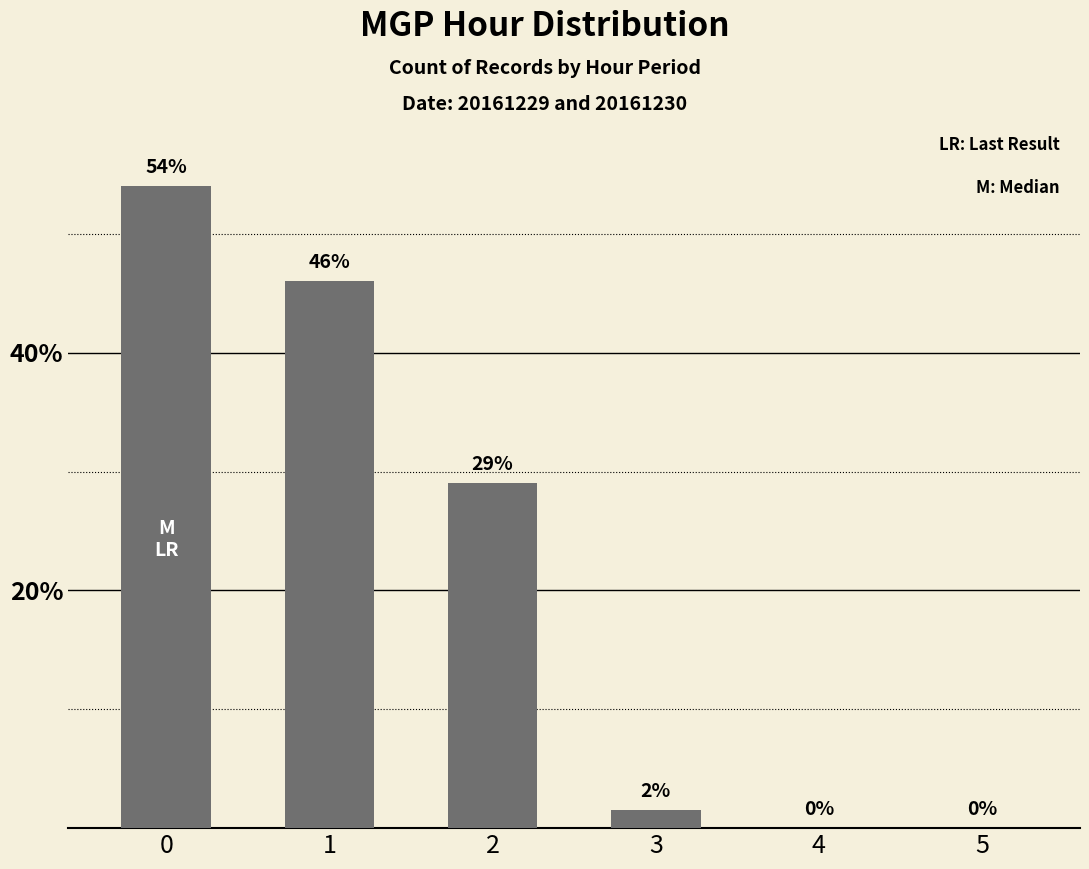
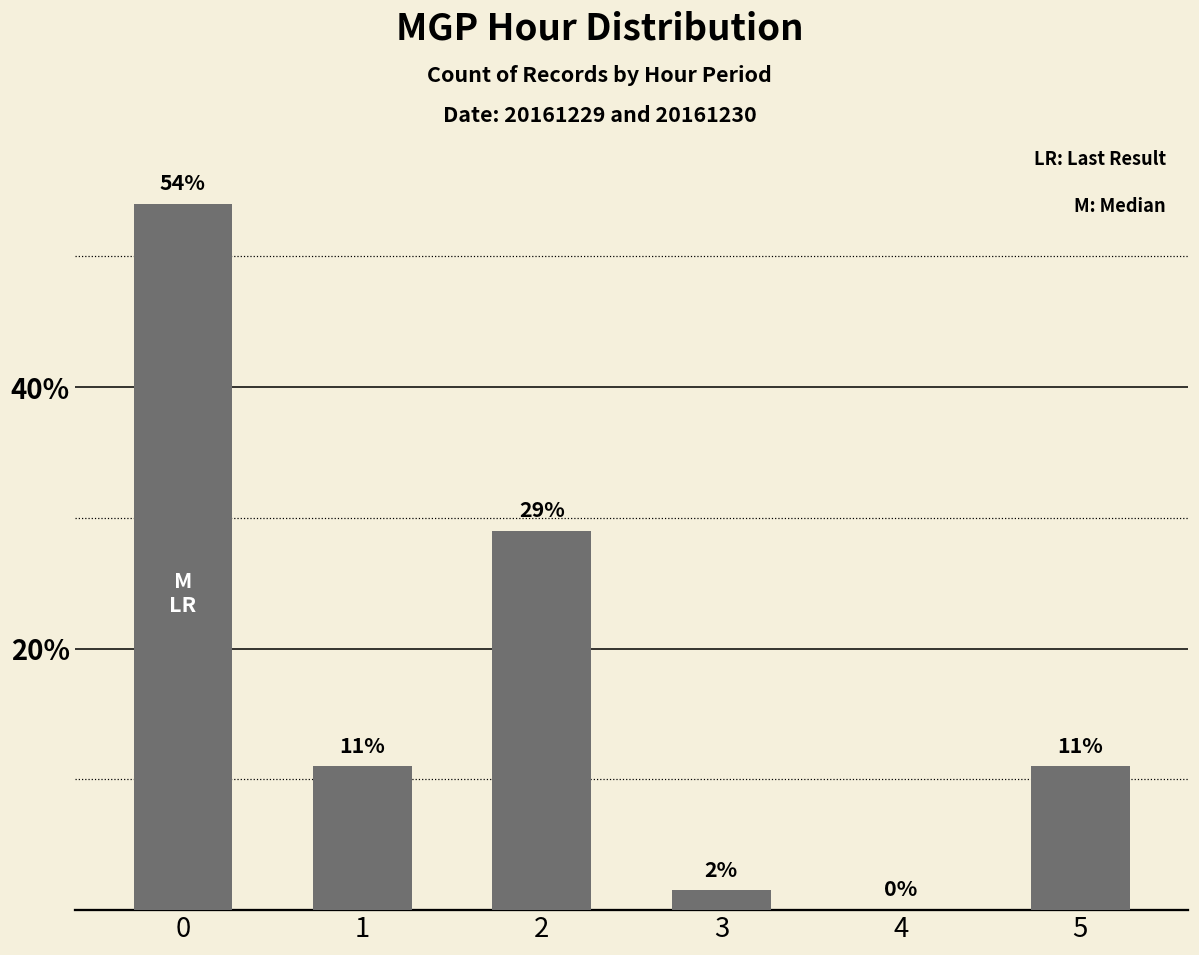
  {
    "0": "54%",
-   "1": "46%",
+   "1": "11%",
    "2": "29%",
    "3": "2%",
    "4": "0%",
-   "5": "0%"
+   "5": "11%"
  }
